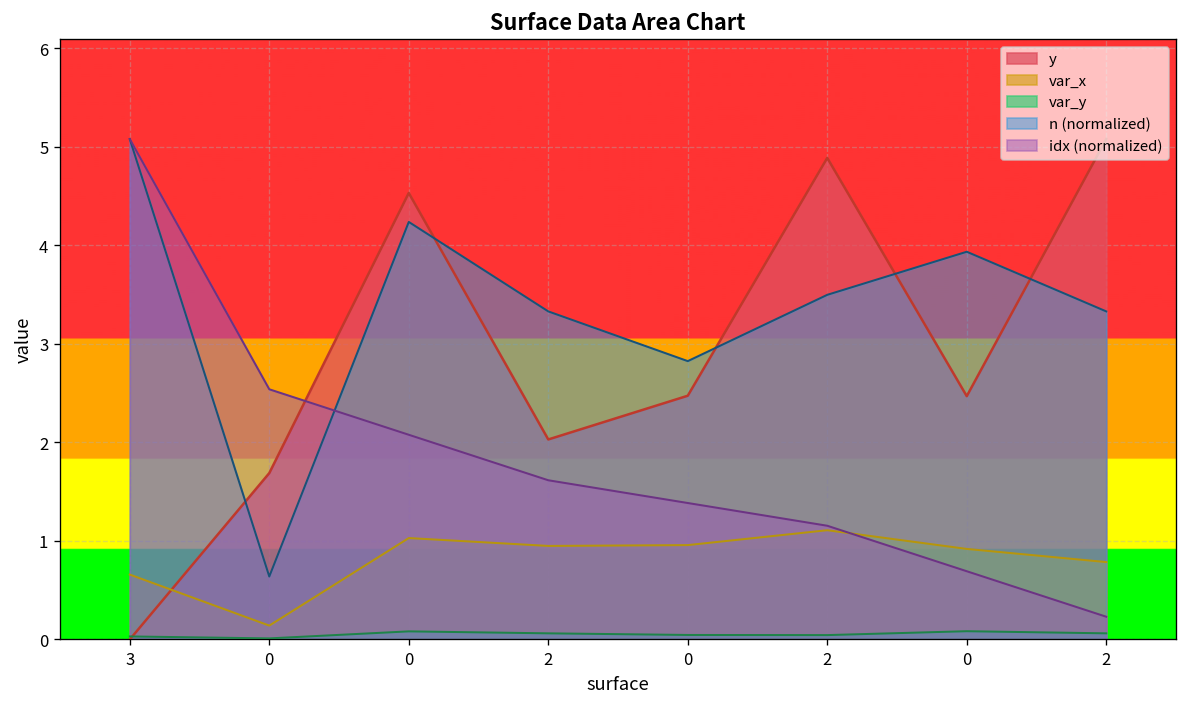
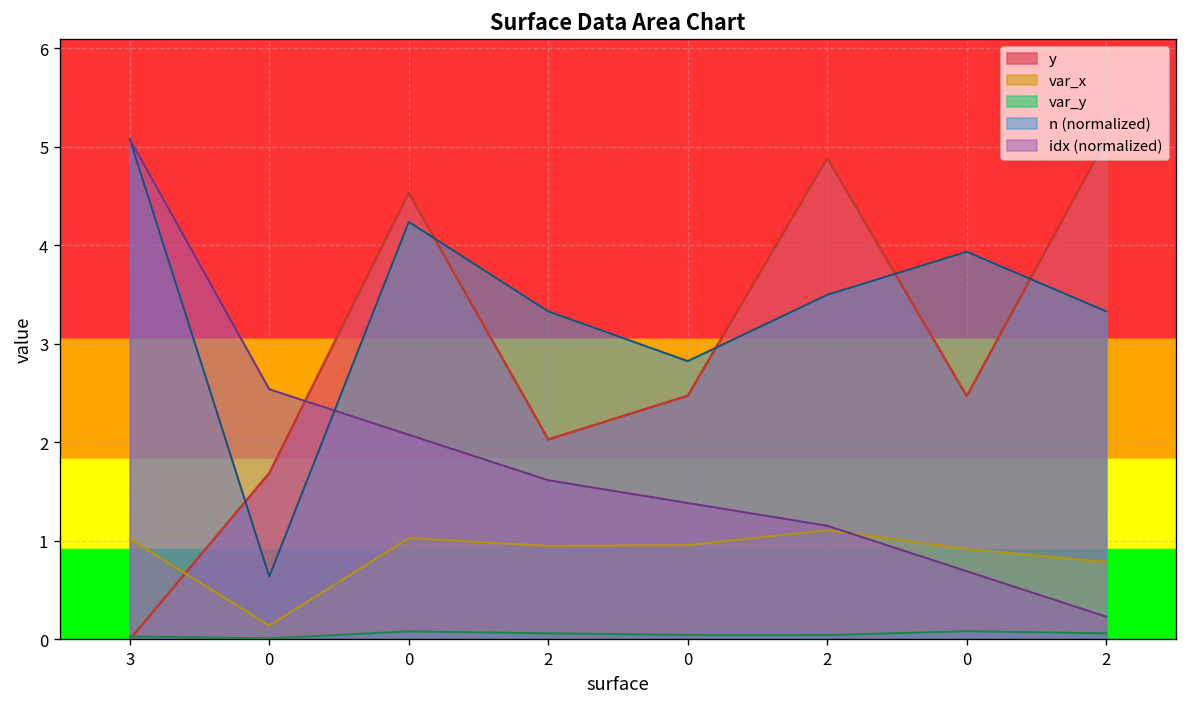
  {
    "var_x": {
-     "3": 0.7
+     "3": 1.0
    }
  }
